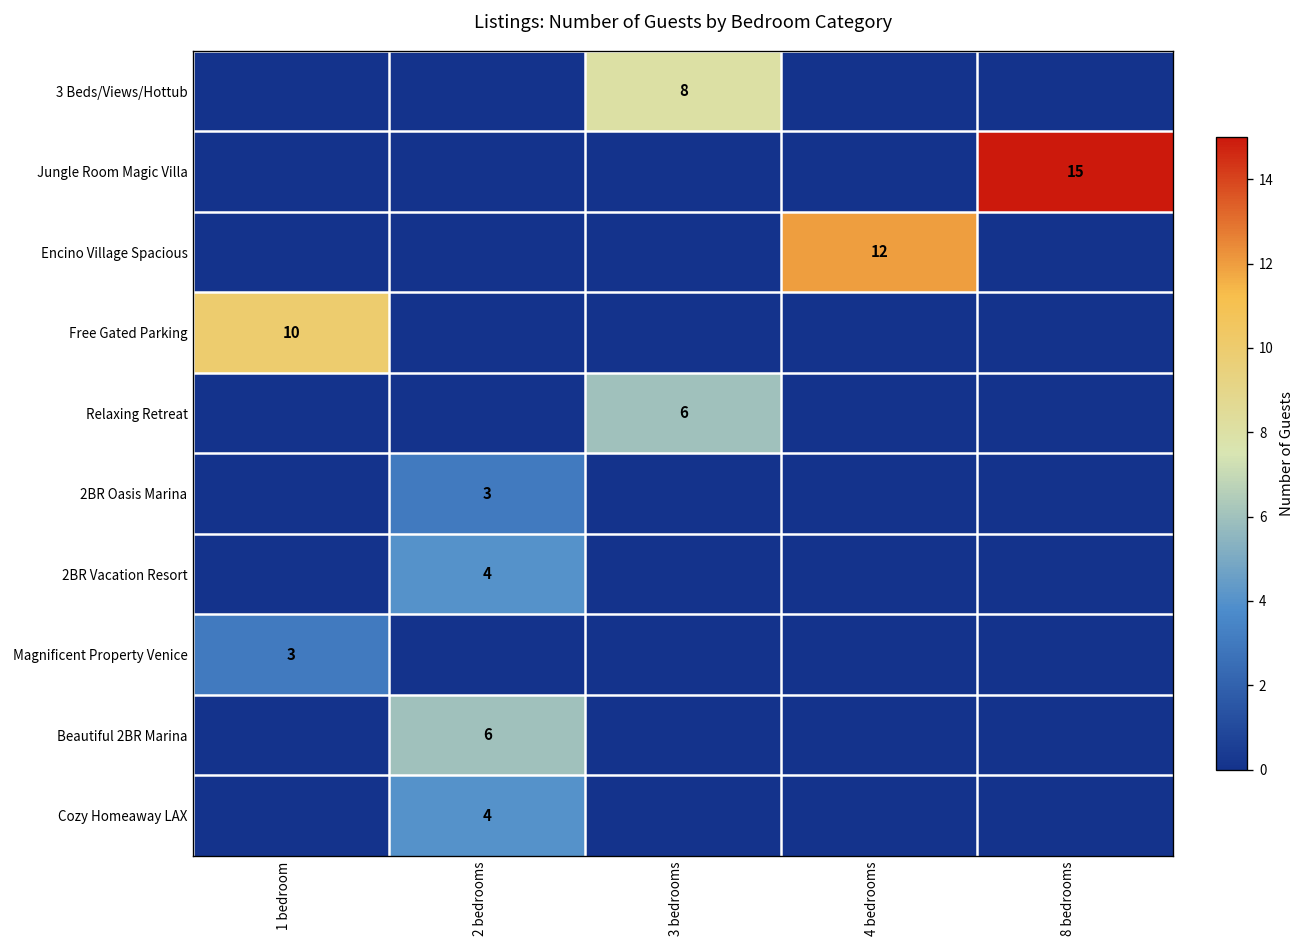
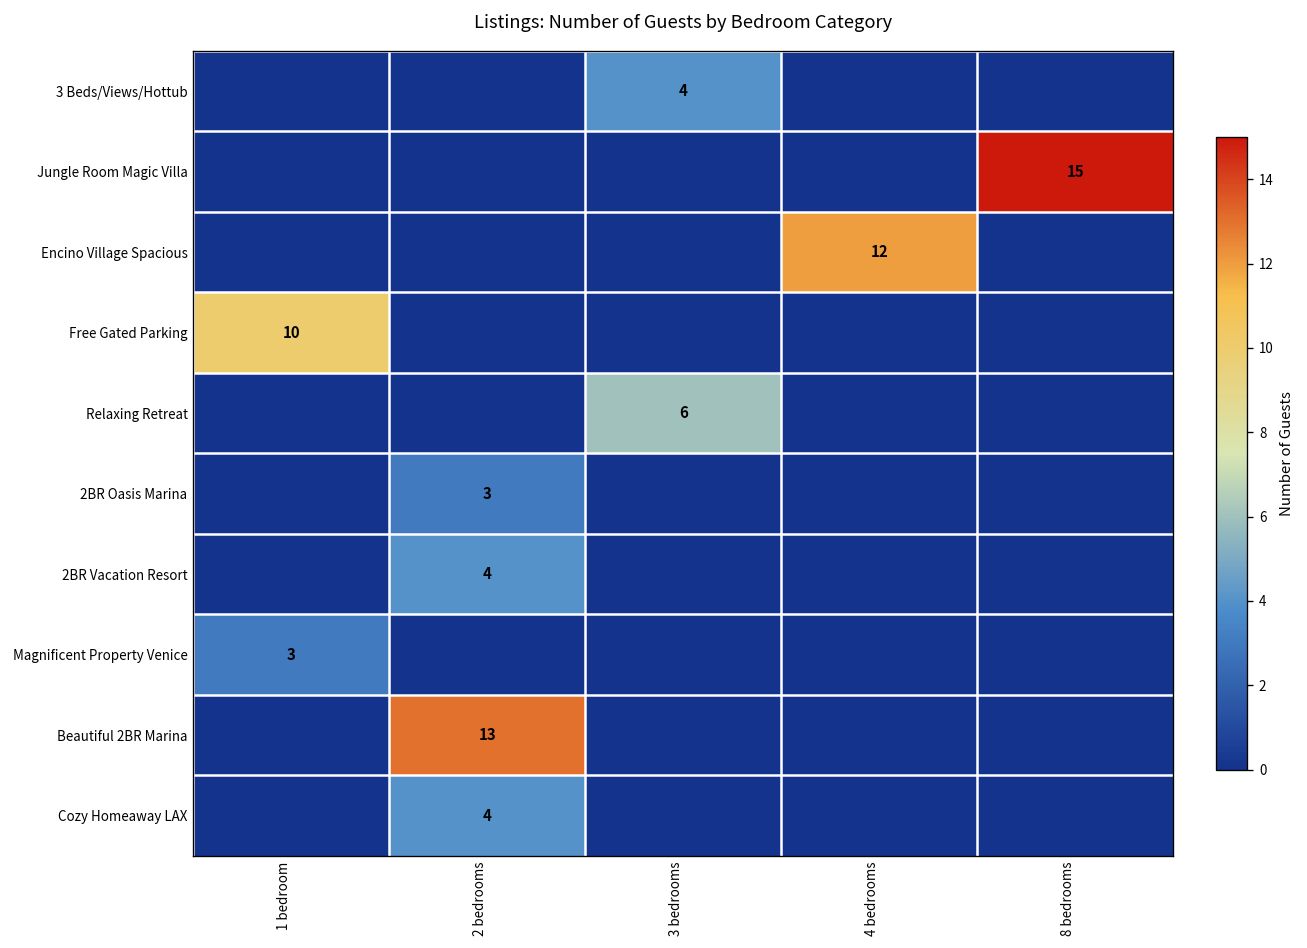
  {
    "3 Beds/Views/Hottub": {
-     "3 bedrooms": 8
+     "3 bedrooms": 4
    },
    "Jungle Room Magic Villa": {
      "8 bedrooms": 15
    },
    "Encino Village Spacious": {
      "4 bedrooms": 12
    },
    "Free Gated Parking": {
      "1 bedroom": 10
    },
    "Relaxing Retreat": {
      "3 bedrooms": 6
    },
    "2BR Oasis Marina": {
      "2 bedrooms": 3
    },
    "2BR Vacation Resort": {
      "2 bedrooms": 4
    },
    "Magnificent Property Venice": {
      "1 bedroom": 3
    },
    "Beautiful 2BR Marina": {
-     "2 bedrooms": 6
+     "2 bedrooms": 13
    },
    "Cozy Homeaway LAX": {
      "2 bedrooms": 4
    }
  }
